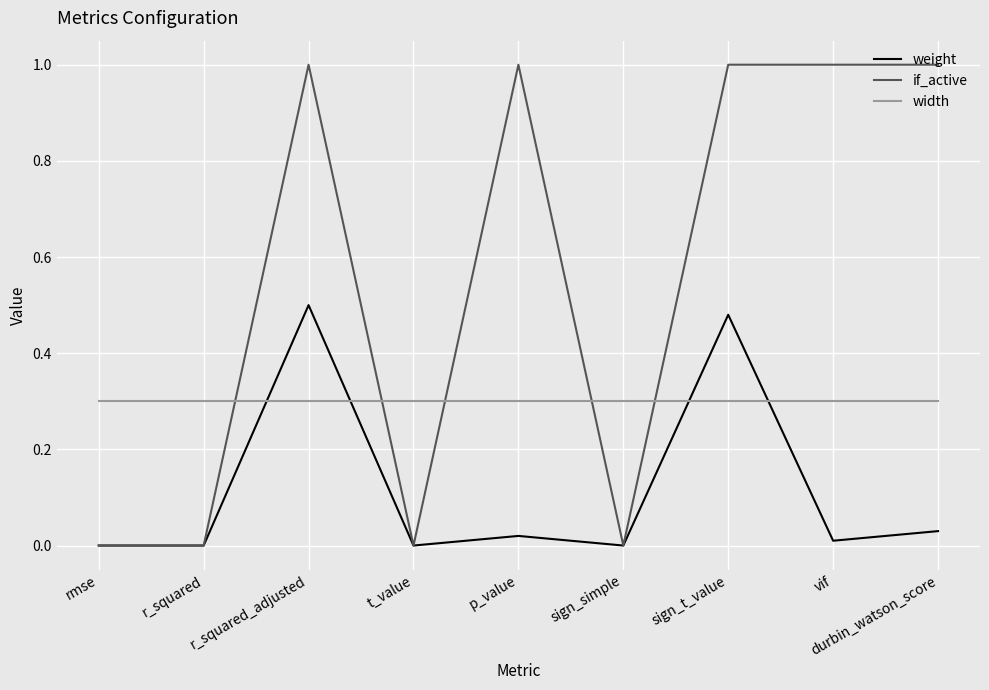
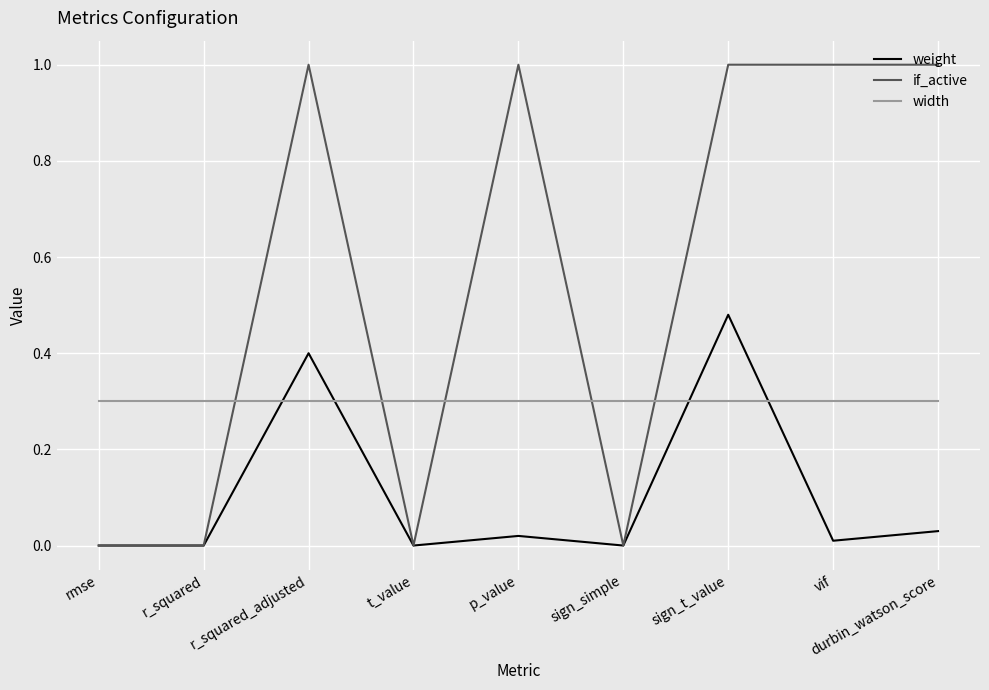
  {
    "weight": {
-     "r_squared_adjusted": 0.5,
+     "r_squared_adjusted": 0.4,
      "p_value": 0.02,
      "sign_t_value": 0.48,
      "vif": 0.01,
      "durbin_watson_score": 0.03
    },
    "if_active": {
      "r_squared_adjusted": 1.0,
      "p_value": 1.0,
      "sign_t_value": 1.0,
      "vif": 1.0
    },
    "width": {
      "rmse": 0.3,
      "r_squared": 0.3,
      "r_squared_adjusted": 0.3,
      "t_value": 0.3,
      "p_value": 0.3,
      "sign_simple": 0.3,
      "sign_t_value": 0.3,
      "vif": 0.3,
      "durbin_watson_score": 0.3
    }
  }
